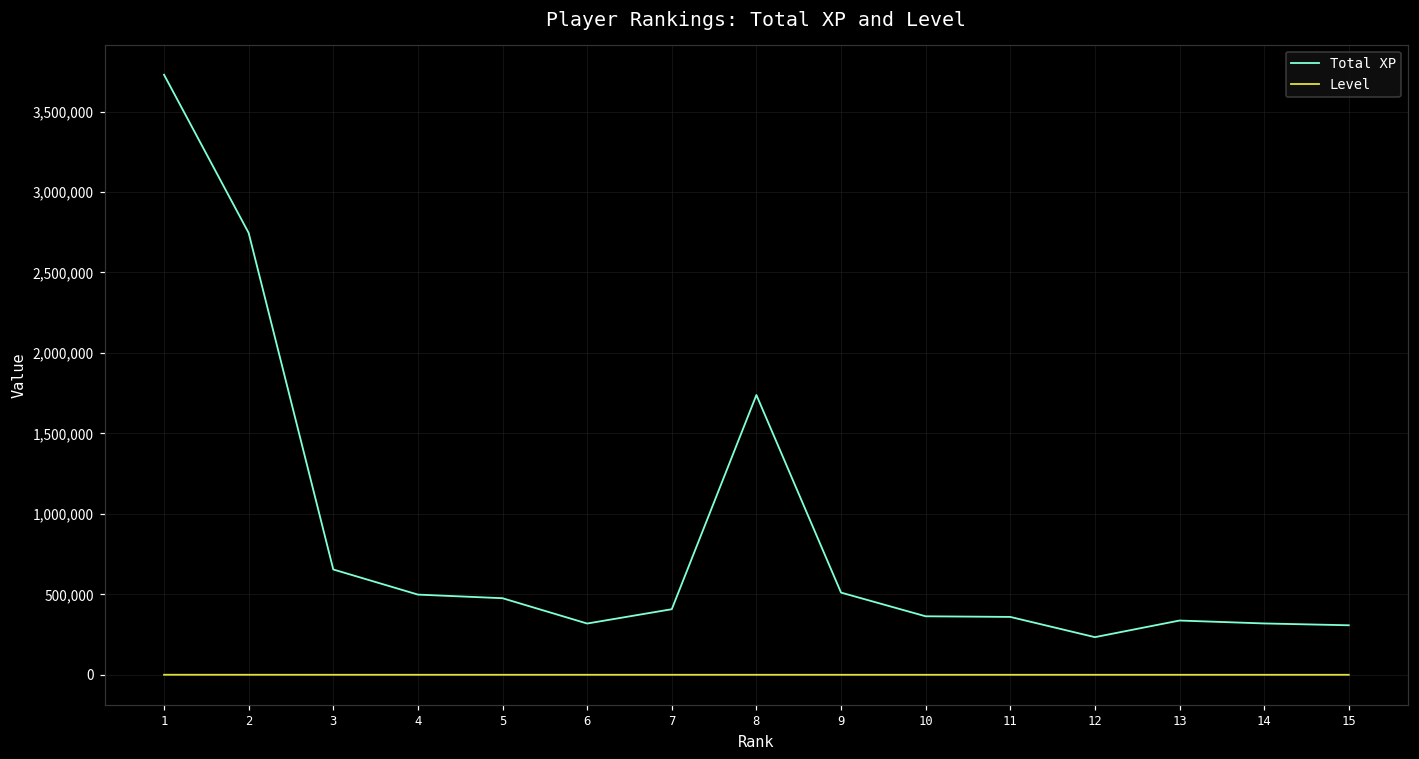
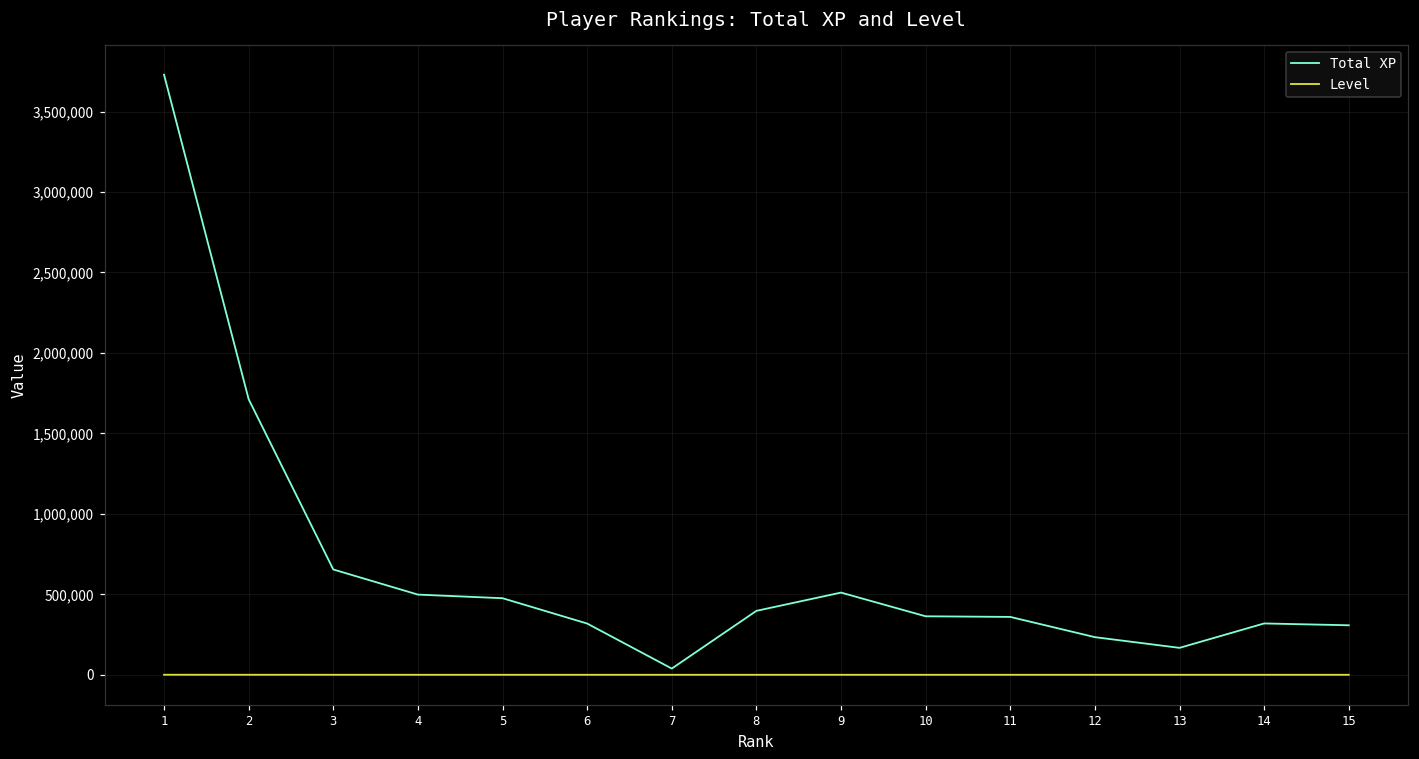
  {
    "Total XP": {
      "1": "3,730,000",
-     "2": "2,750,000",
+     "2": "1,710,000",
      "3": "650,000",
      "4": "500,000",
      "5": "480,000",
      "6": "320,000",
-     "7": "410,000",
-     "8": "1,740,000",
+     "7": "40,000",
+     "8": "400,000",
      "9": "510,000",
      "10": "360,000",
      "11": "360,000",
      "12": "230,000",
-     "13": "340,000",
+     "13": "170,000",
      "14": "320,000",
      "15": "310,000"
    },
    "Level": {
      "1": "0",
      "2": "0",
      "3": "0",
      "4": "0",
      "5": "0",
      "6": "0",
      "7": "0",
      "8": "0",
      "9": "0",
      "10": "0",
      "11": "0",
      "12": "0",
      "13": "0",
      "14": "0",
      "15": "0"
    }
  }
